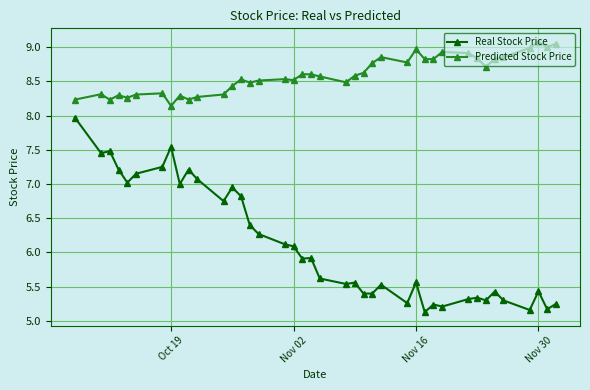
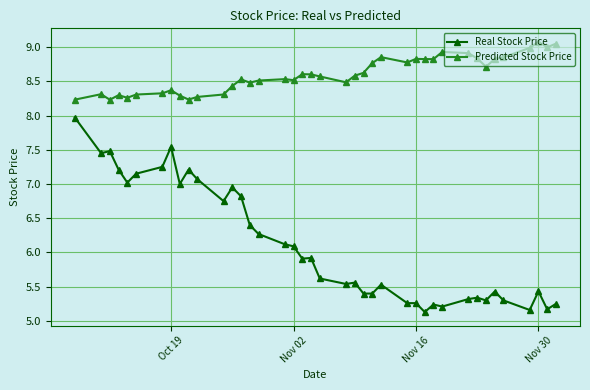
  {
    "Real Stock Price": {
      "Oct 19": 7.5,
      "Nov 02": 6.1,
-     "Nov 16": 5.6,
+     "Nov 16": 5.3,
      "Nov 30": 5.4
    },
    "Predicted Stock Price": {
-     "Oct 19": 8.1,
+     "Oct 19": 8.4,
      "Nov 02": 8.5,
-     "Nov 16": 9.0
+     "Nov 16": 8.8
    }
  }
